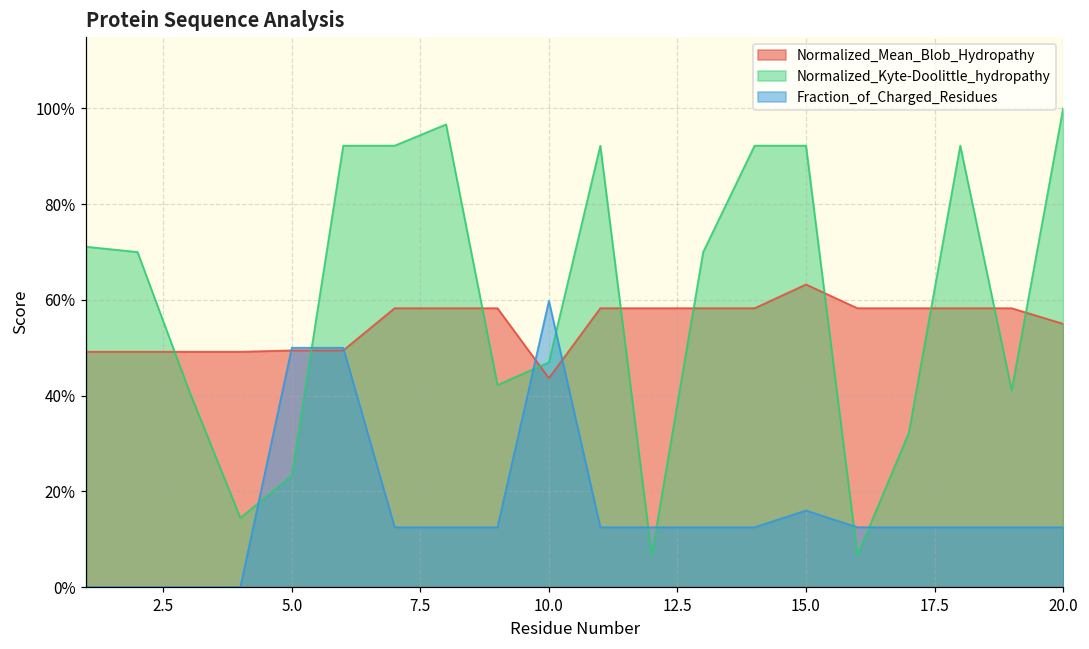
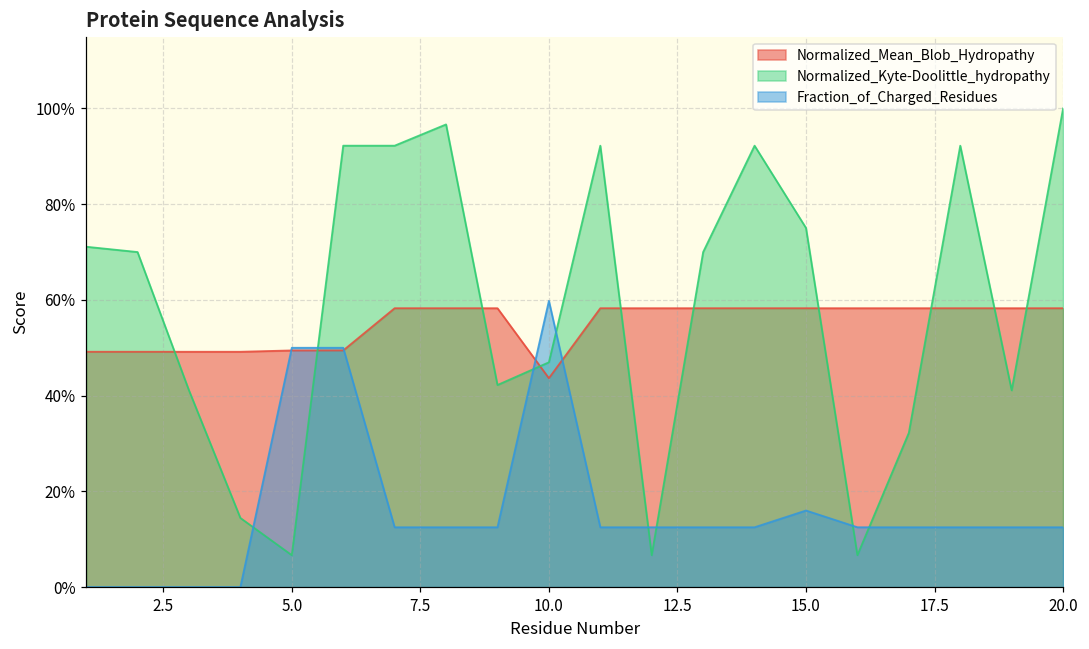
  {
    "Normalized_Mean_Blob_Hydropathy": {
      "10.0": "44%",
-     "15.0": "63%",
-     "20.0": "55%"
+     "15.0": "58%",
+     "20.0": "58%"
    },
    "Normalized_Kyte-Doolittle_hydropathy": {
-     "5.0": "23%",
+     "5.0": "7%",
      "10.0": "47%",
-     "15.0": "92%",
+     "15.0": "75%",
      "20.0": "100%"
    },
    "Fraction_of_Charged_Residues": {
      "10.0": "60%",
      "15.0": "16%",
      "20.0": "13%"
    }
  }
